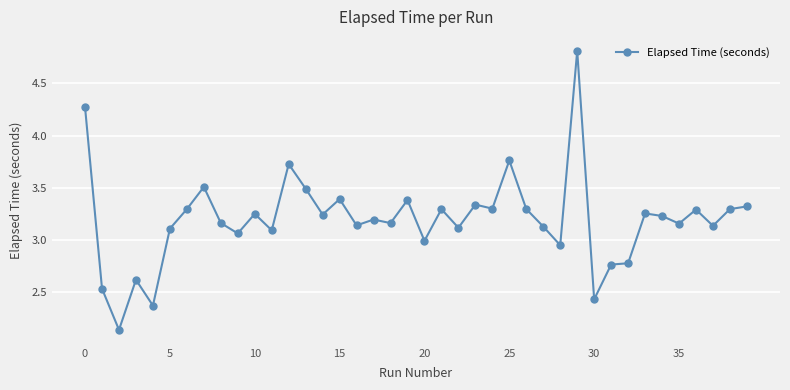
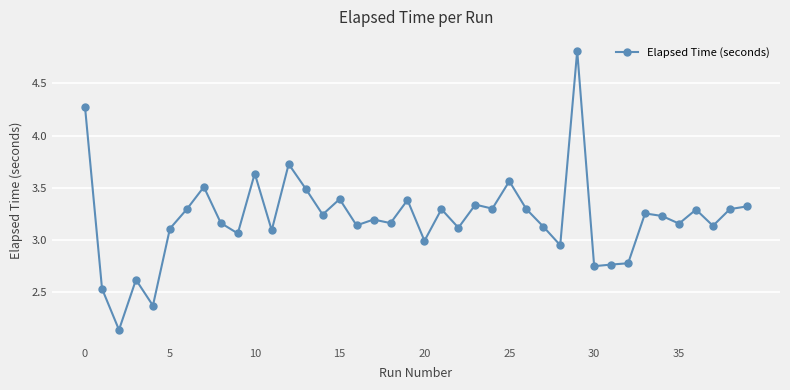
  {
    "0": 4.27,
    "5": 3.11,
-   "10": 3.25,
+   "10": 3.64,
    "15": 3.39,
    "20": 2.99,
-   "25": 3.76,
-   "30": 2.43,
+   "25": 3.56,
+   "30": 2.75,
    "35": 3.16
  }
